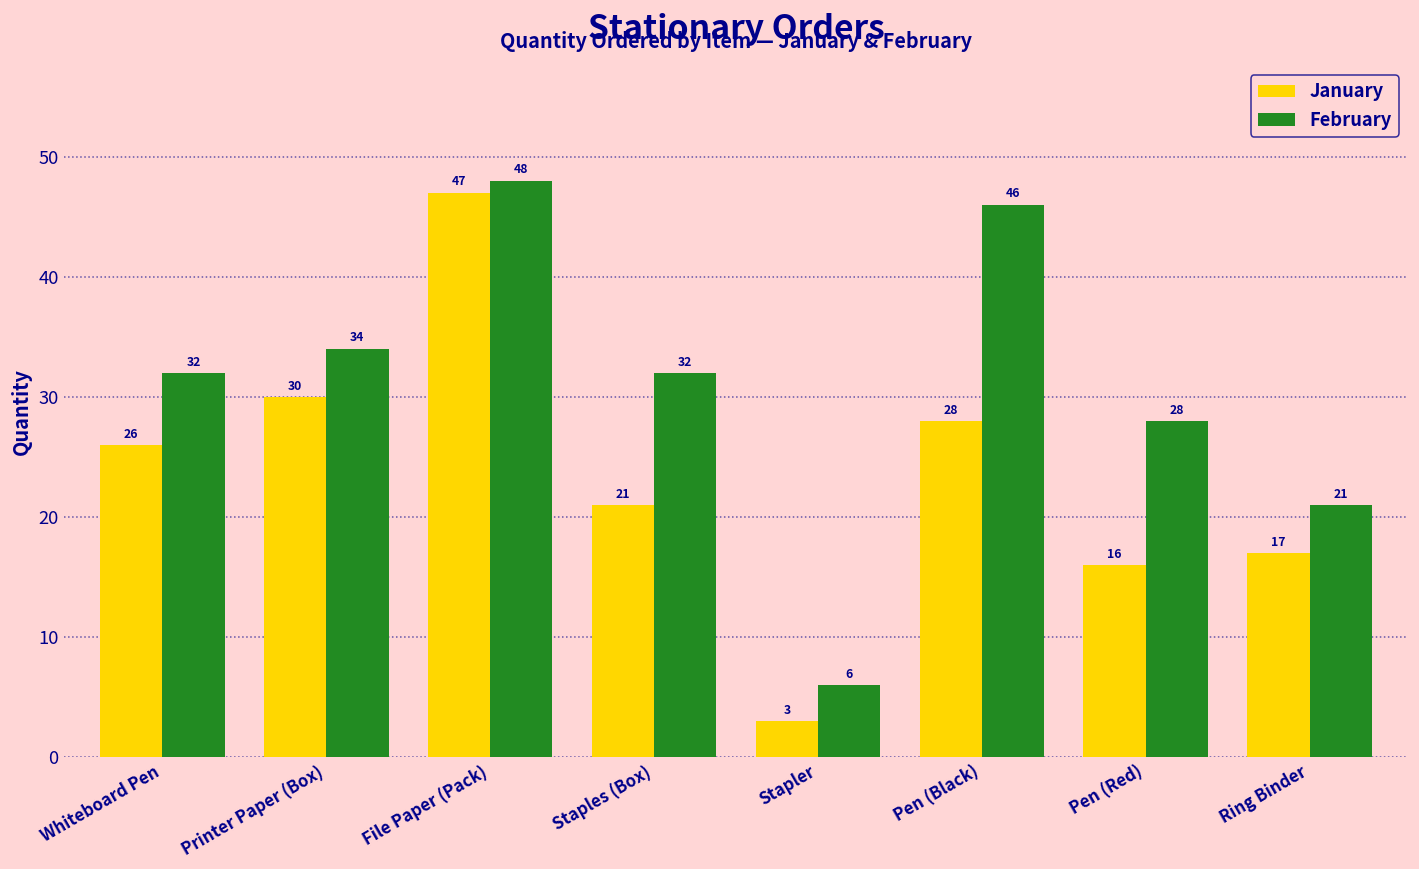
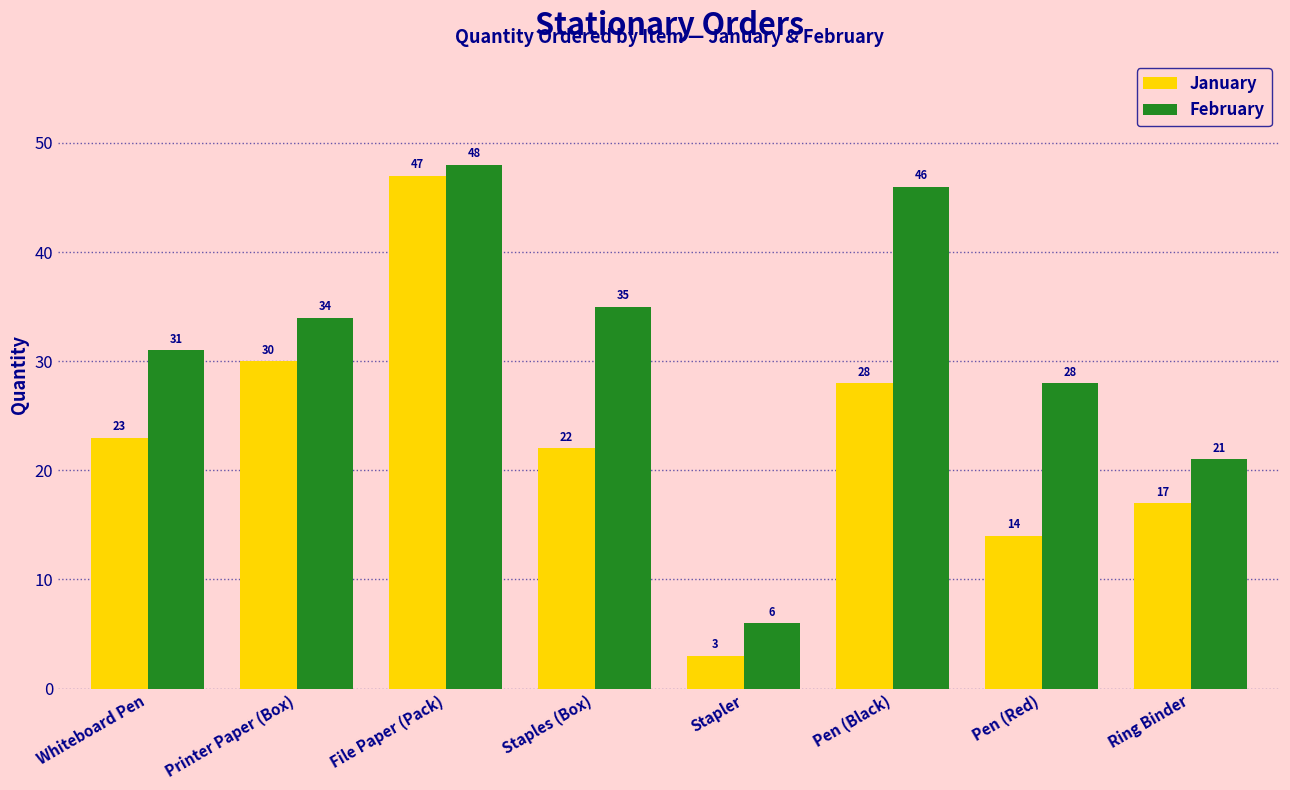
  {
    "January": {
-     "Whiteboard Pen": 26,
+     "Whiteboard Pen": 23,
      "Printer Paper (Box)": 30,
      "File Paper (Pack)": 47,
-     "Staples (Box)": 21,
+     "Staples (Box)": 22,
      "Stapler": 3,
      "Pen (Black)": 28,
-     "Pen (Red)": 16,
+     "Pen (Red)": 14,
      "Ring Binder": 17
    },
    "February": {
-     "Whiteboard Pen": 32,
+     "Whiteboard Pen": 31,
      "Printer Paper (Box)": 34,
      "File Paper (Pack)": 48,
-     "Staples (Box)": 32,
+     "Staples (Box)": 35,
      "Stapler": 6,
      "Pen (Black)": 46,
      "Pen (Red)": 28,
      "Ring Binder": 21
    }
  }
